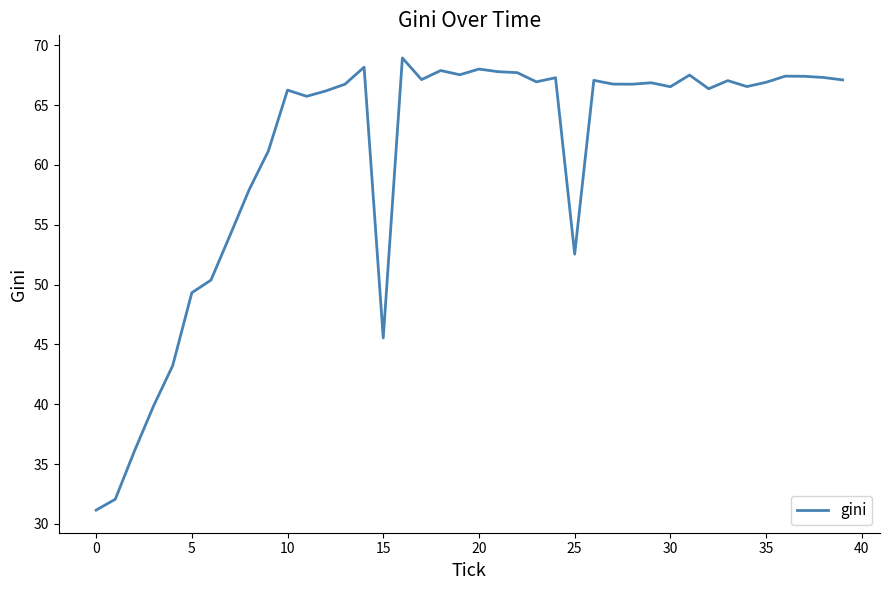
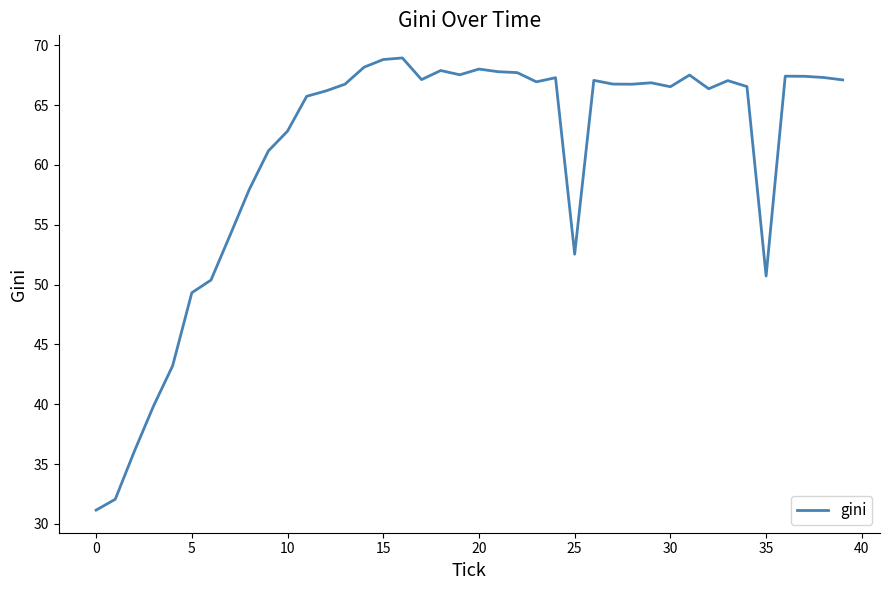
  {
    "0": 31.1,
    "5": 49.3,
-   "10": 66.3,
-   "15": 45.5,
+   "10": 62.8,
+   "15": 68.8,
    "20": 68.0,
    "25": 52.5,
    "30": 66.5,
-   "35": 66.9
+   "35": 50.7
  }
